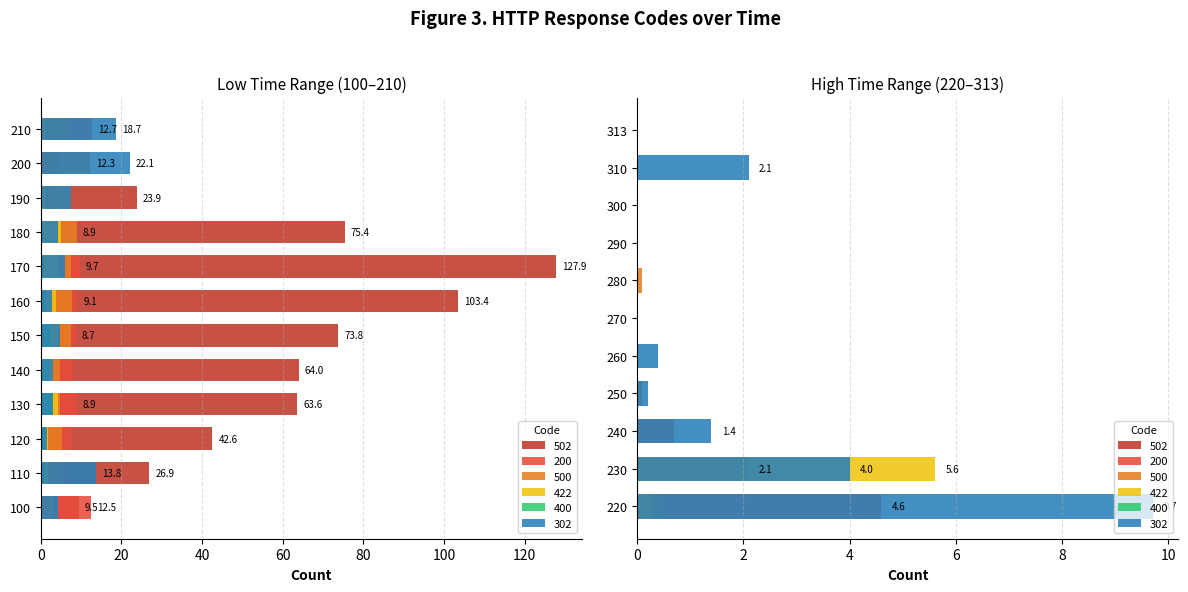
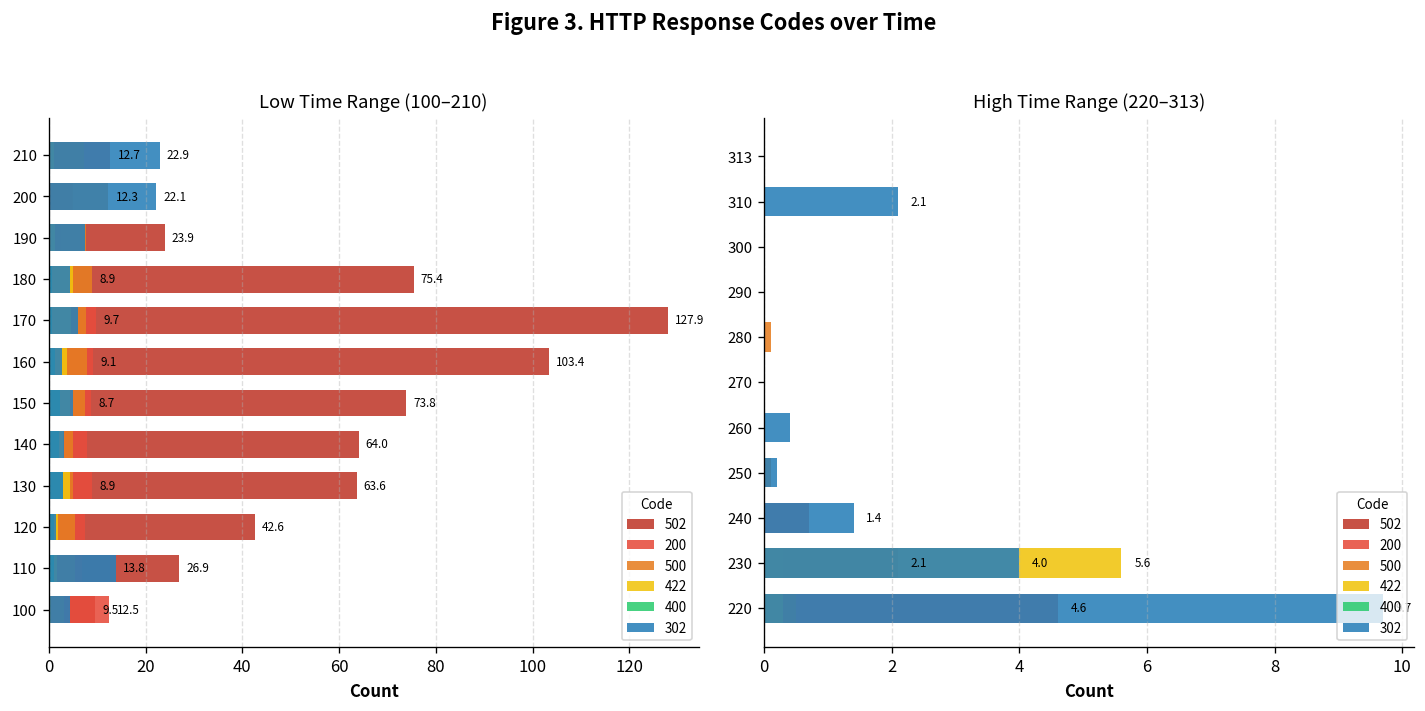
  {
    "Low Time Range (100–210)": {
      "400": {
        "210": 0
      },
      "302": {
-       "210": 18.7,
+       "210": 22.9,
        "200": 22.1
      }
    },
    "High Time Range (220–313)": {
      "400": {
        "313": 0.0,
        "310": 0.0,
        "300": 0.0,
        "290": 0.0,
        "280": 0.0,
        "270": 0.0,
        "260": 0.0,
        "250": 0.0,
        "240": 0.0,
        "230": 0.0,
        "220": 0.0
      },
      "422": {
        "230": 5.6
      },
      "302": {
        "310": 2.1,
        "240": 1.4
      }
    }
  }
